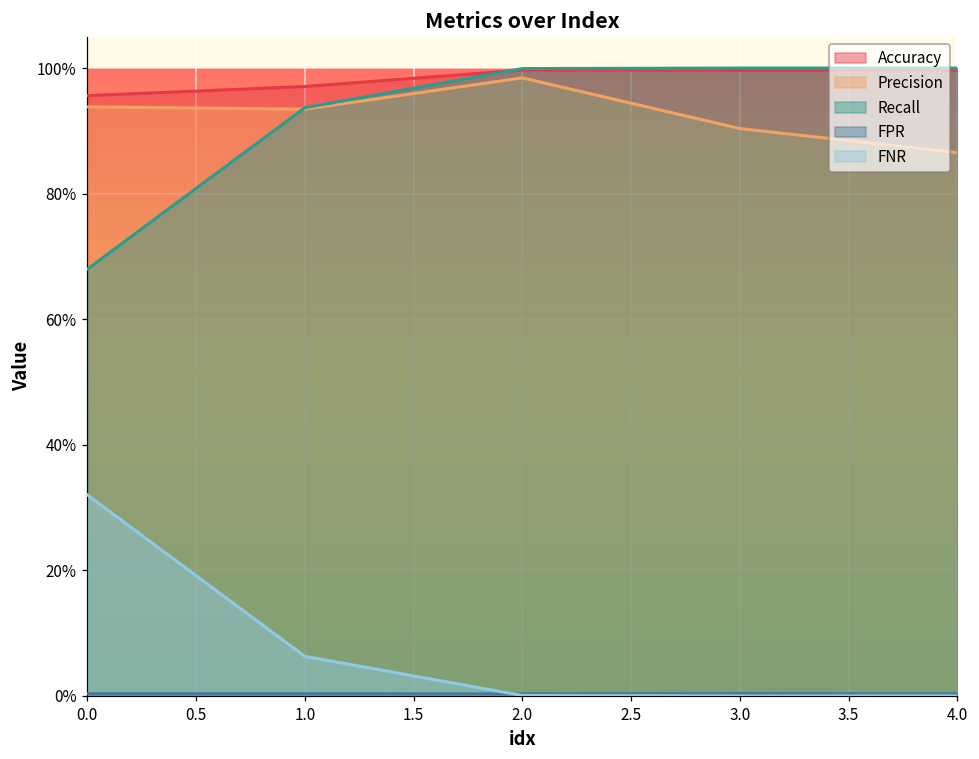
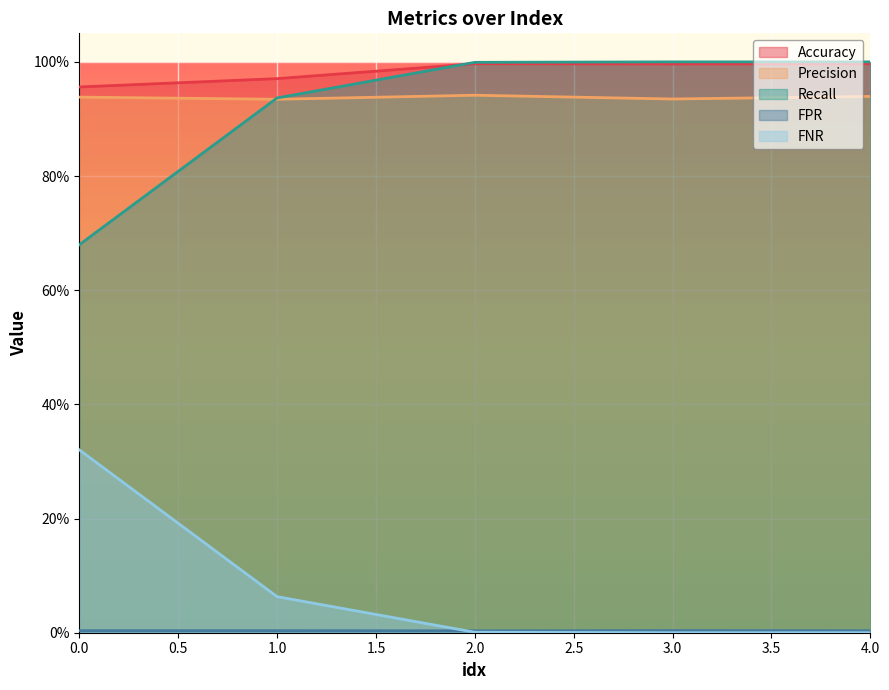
  {
    "Accuracy": {
      "0.0": "96%",
      "1.0": "97%"
    },
    "Precision": {
      "0.0": "94%",
-     "2.0": "98%",
-     "3.0": "90%",
-     "4.0": "87%"
+     "2.0": "94%",
+     "3.0": "93%",
+     "4.0": "94%"
    },
    "FNR": {
      "0.0": "32%",
      "1.0": "6%"
    }
  }
